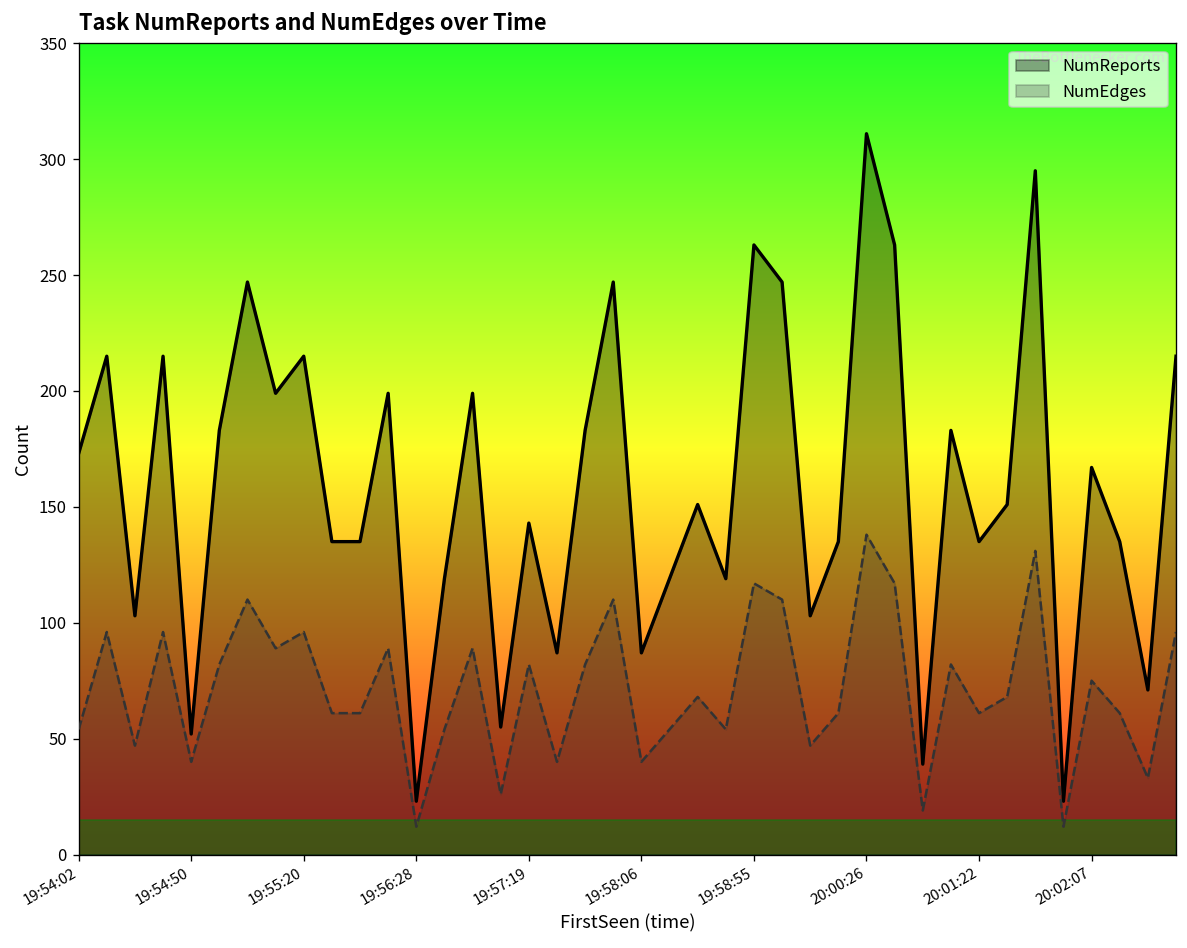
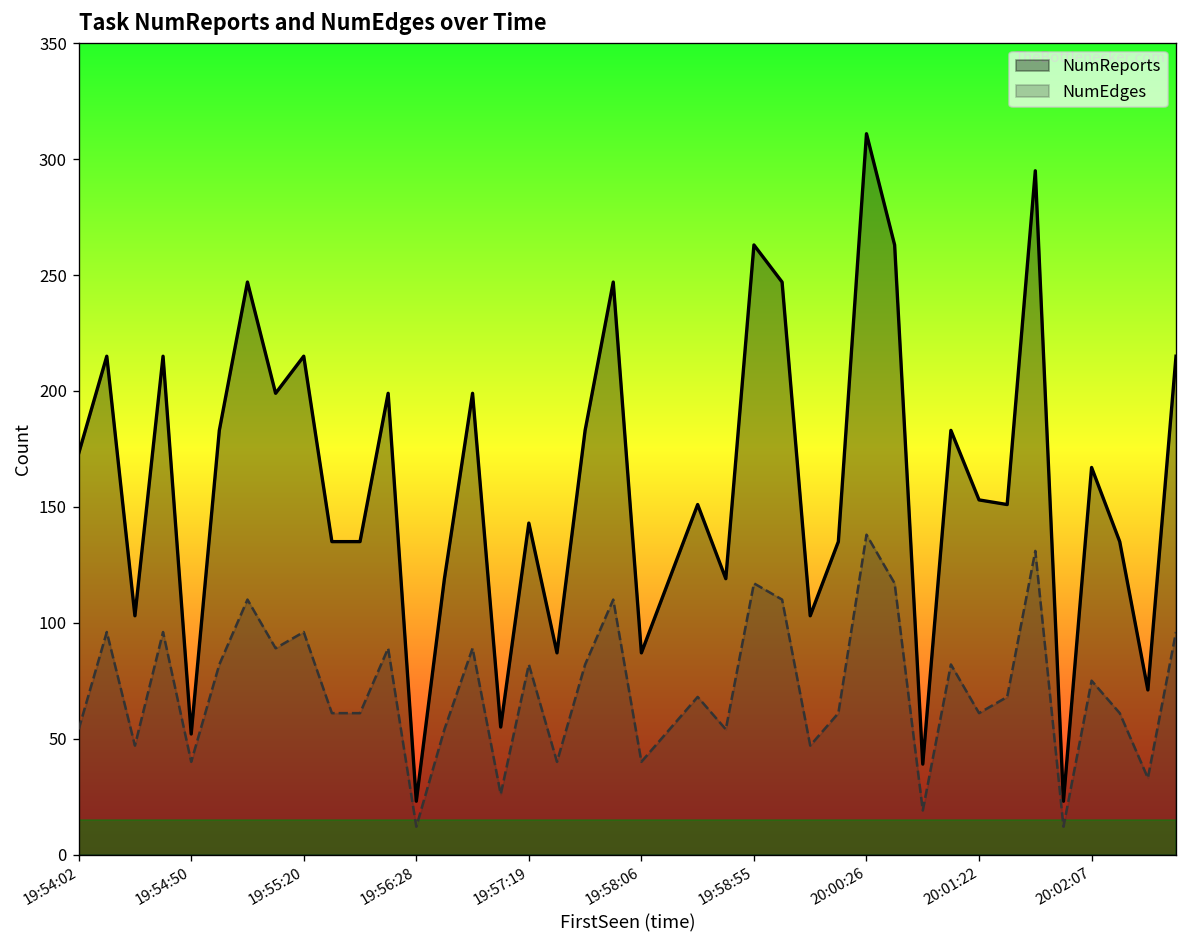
  {
    "NumReports": {
      "19:54:02": 173,
      "19:54:50": 52,
      "19:55:20": 215,
      "19:56:28": 23,
      "19:57:19": 143,
      "19:58:06": 87,
      "19:58:55": 263,
      "20:00:26": 311,
-     "20:01:22": 135,
+     "20:01:22": 153,
      "20:02:07": 167
    },
    "NumEdges": {
      "19:54:02": 54,
      "19:54:50": 40,
      "19:55:20": 96,
      "19:57:19": 82,
      "19:58:06": 40,
      "19:58:55": 117,
      "20:00:26": 138,
      "20:01:22": 61,
      "20:02:07": 75
    }
  }
